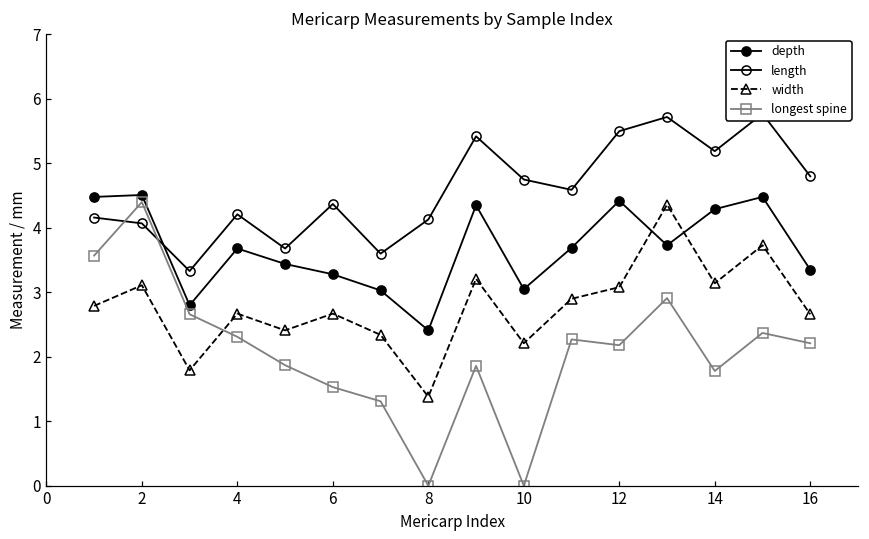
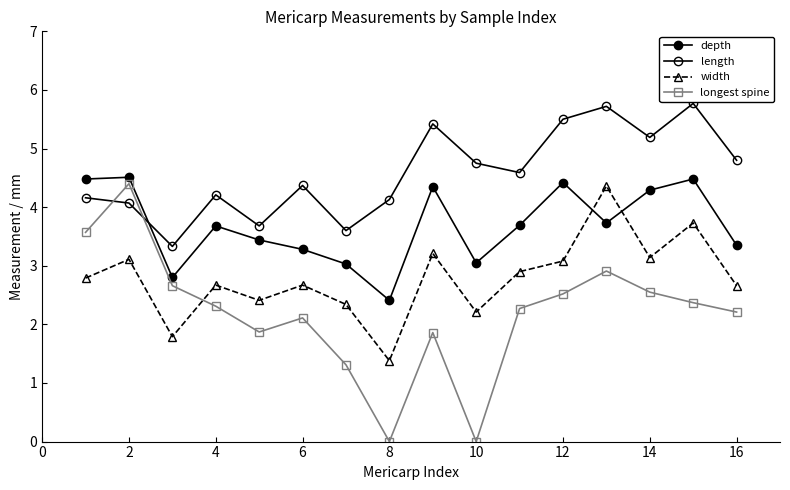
  {
    "longest spine": {
      "2": 4.4,
      "4": 2.3,
-     "6": 1.5,
+     "6": 2.1,
      "8": 0.0,
      "10": 0.0,
-     "12": 2.2,
-     "14": 1.8,
+     "12": 2.5,
+     "14": 2.6,
      "16": 2.2
    }
  }
